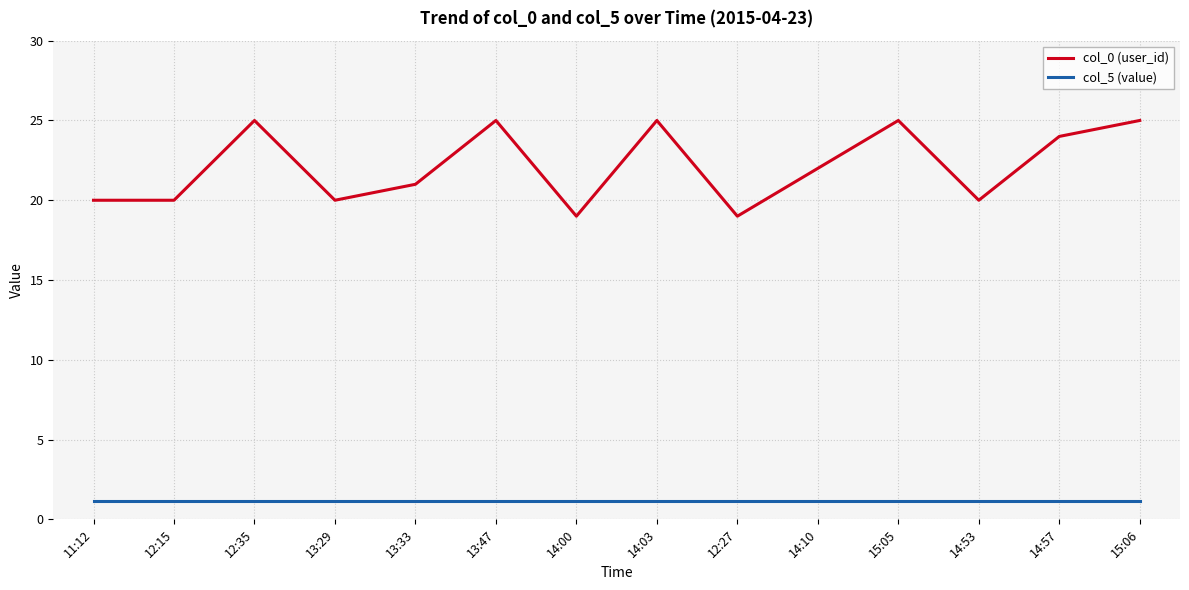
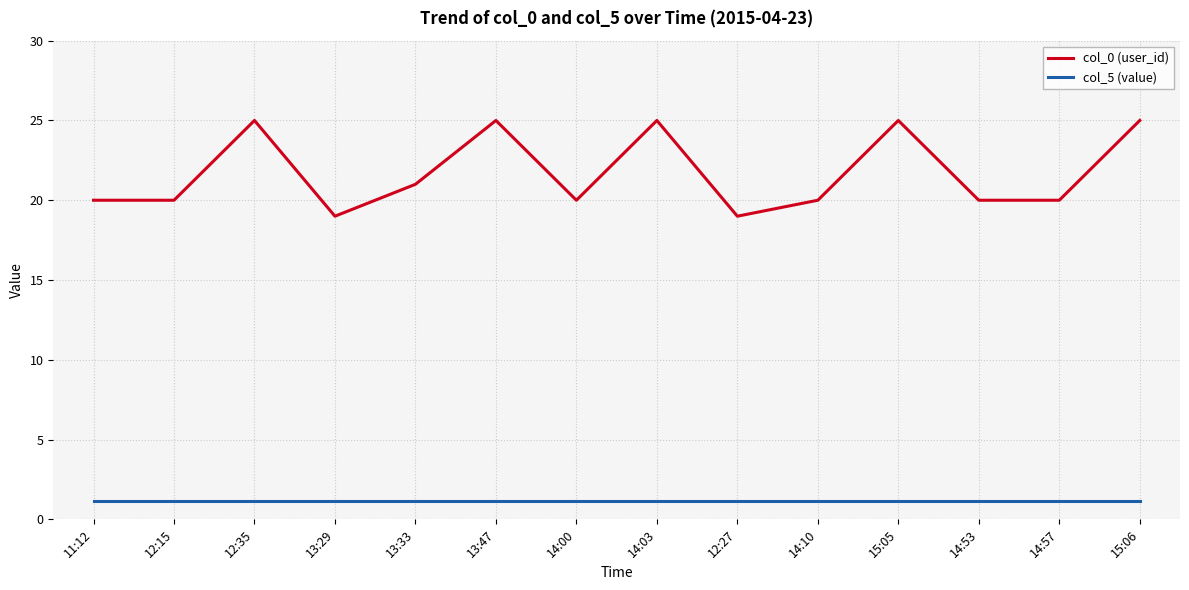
  {
    "col_0 (user_id)": {
      "11:12": 20,
      "12:15": 20,
      "12:35": 25,
-     "13:29": 20,
+     "13:29": 19,
      "13:33": 21,
      "13:47": 25,
-     "14:00": 19,
+     "14:00": 20,
      "14:03": 25,
      "12:27": 19,
-     "14:10": 22,
+     "14:10": 20,
      "15:05": 25,
      "14:53": 20,
-     "14:57": 24,
+     "14:57": 20,
      "15:06": 25
    },
    "col_5 (value)": {
      "11:12": 1.2,
      "12:15": 1.2,
      "12:35": 1.2,
      "13:29": 1.2,
      "13:33": 1.2,
      "13:47": 1.2,
      "14:00": 1.2,
      "14:03": 1.2,
      "12:27": 1.2,
      "14:10": 1.2,
      "15:05": 1.2,
      "14:53": 1.2,
      "14:57": 1.2,
      "15:06": 1.2
    }
  }
